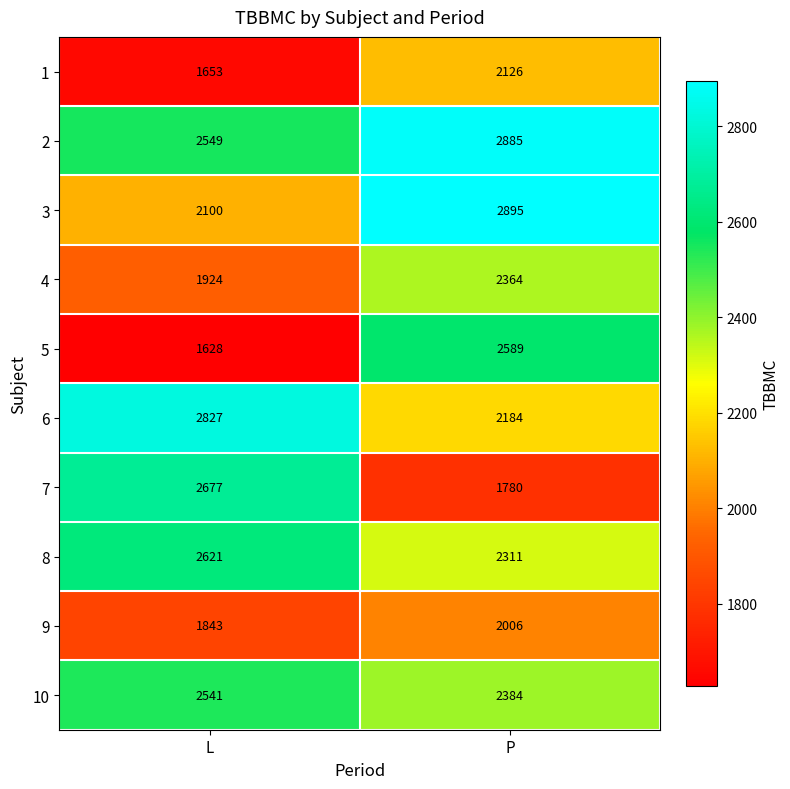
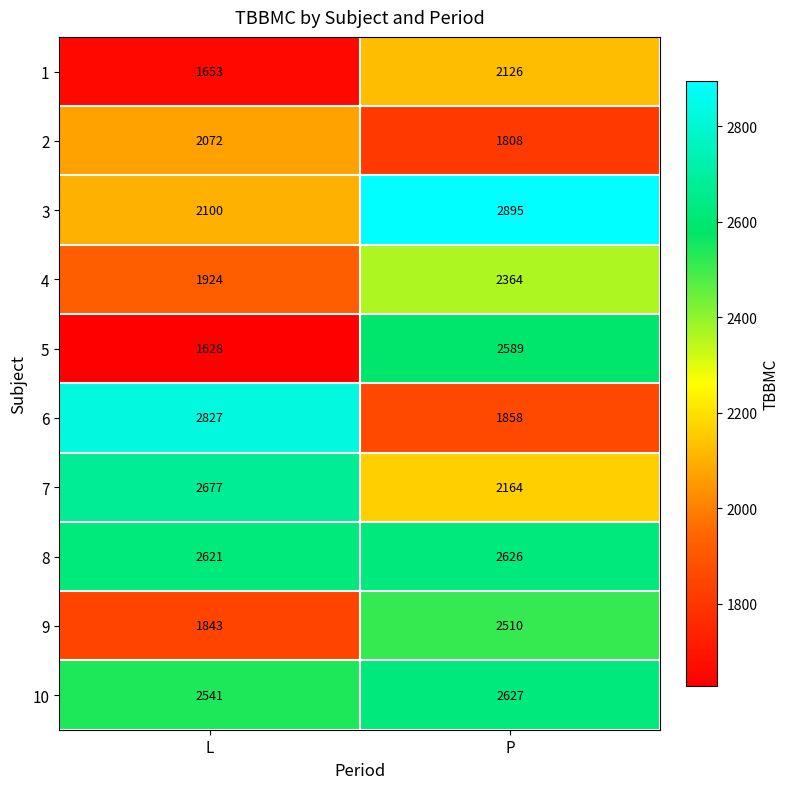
  {
    "1": {
      "L": 1653,
      "P": 2126
    },
    "2": {
-     "L": 2549,
-     "P": 2885
+     "L": 2072,
+     "P": 1808
    },
    "3": {
      "L": 2100,
      "P": 2895
    },
    "4": {
      "L": 1924,
      "P": 2364
    },
    "5": {
      "L": 1628,
      "P": 2589
    },
    "6": {
      "L": 2827,
-     "P": 2184
+     "P": 1858
    },
    "7": {
      "L": 2677,
-     "P": 1780
+     "P": 2164
    },
    "8": {
      "L": 2621,
-     "P": 2311
+     "P": 2626
    },
    "9": {
      "L": 1843,
-     "P": 2006
+     "P": 2510
    },
    "10": {
      "L": 2541,
-     "P": 2384
+     "P": 2627
    }
  }
